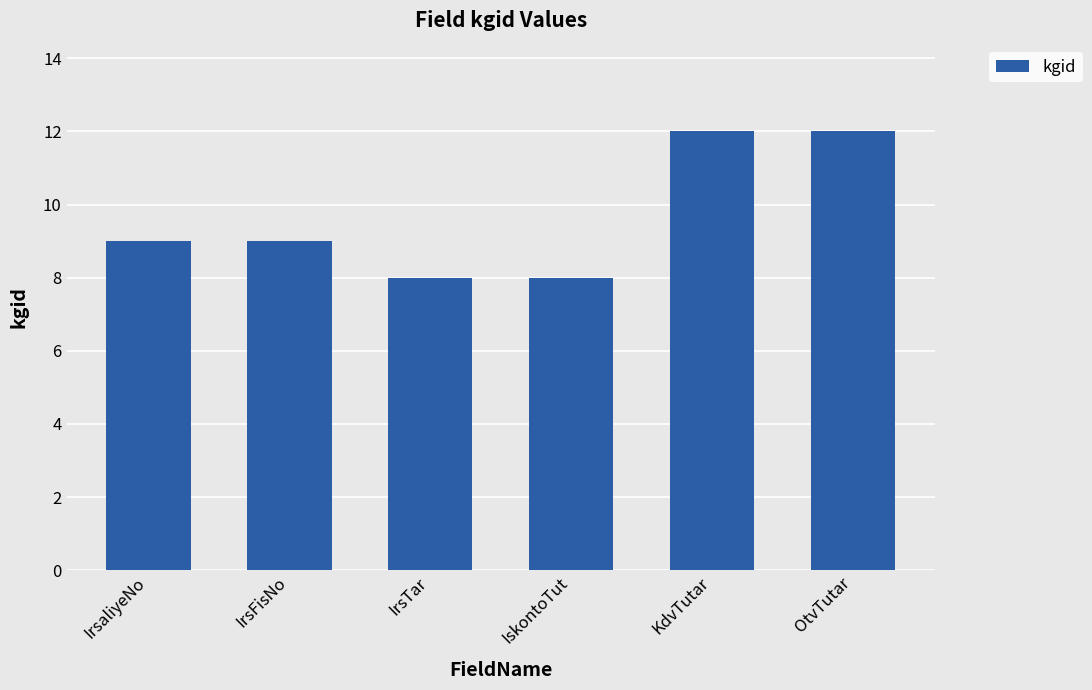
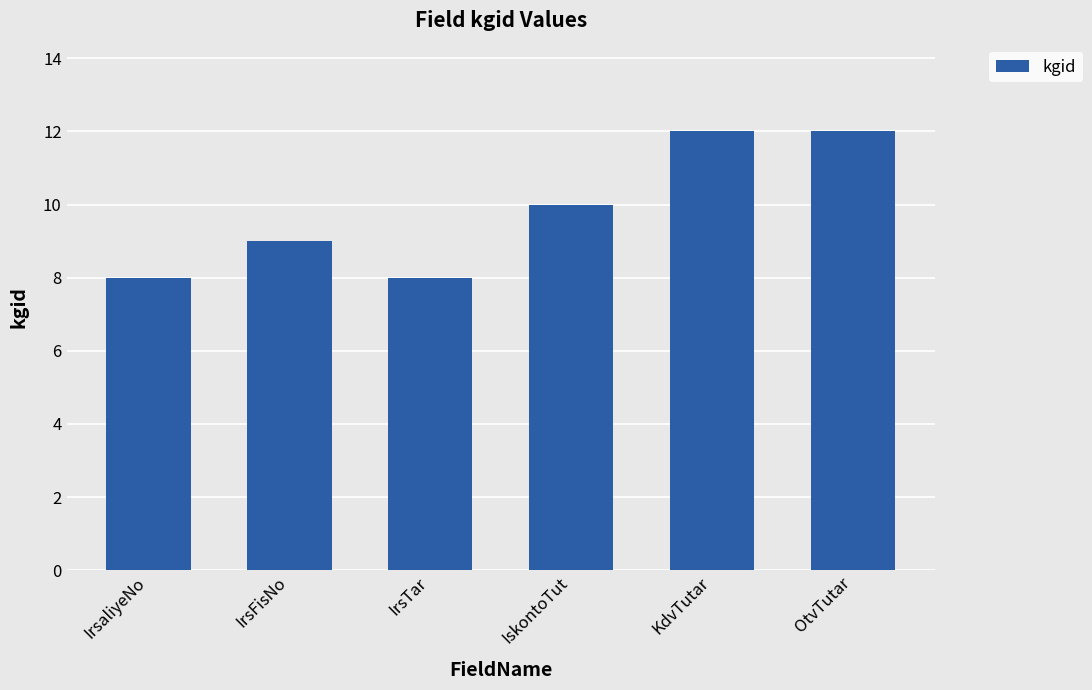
  {
-   "IrsaliyeNo": 9,
+   "IrsaliyeNo": 8,
    "IrsFisNo": 9,
    "IrsTar": 8,
-   "IskontoTut": 8,
+   "IskontoTut": 10,
    "KdvTutar": 12,
    "OtvTutar": 12
  }
